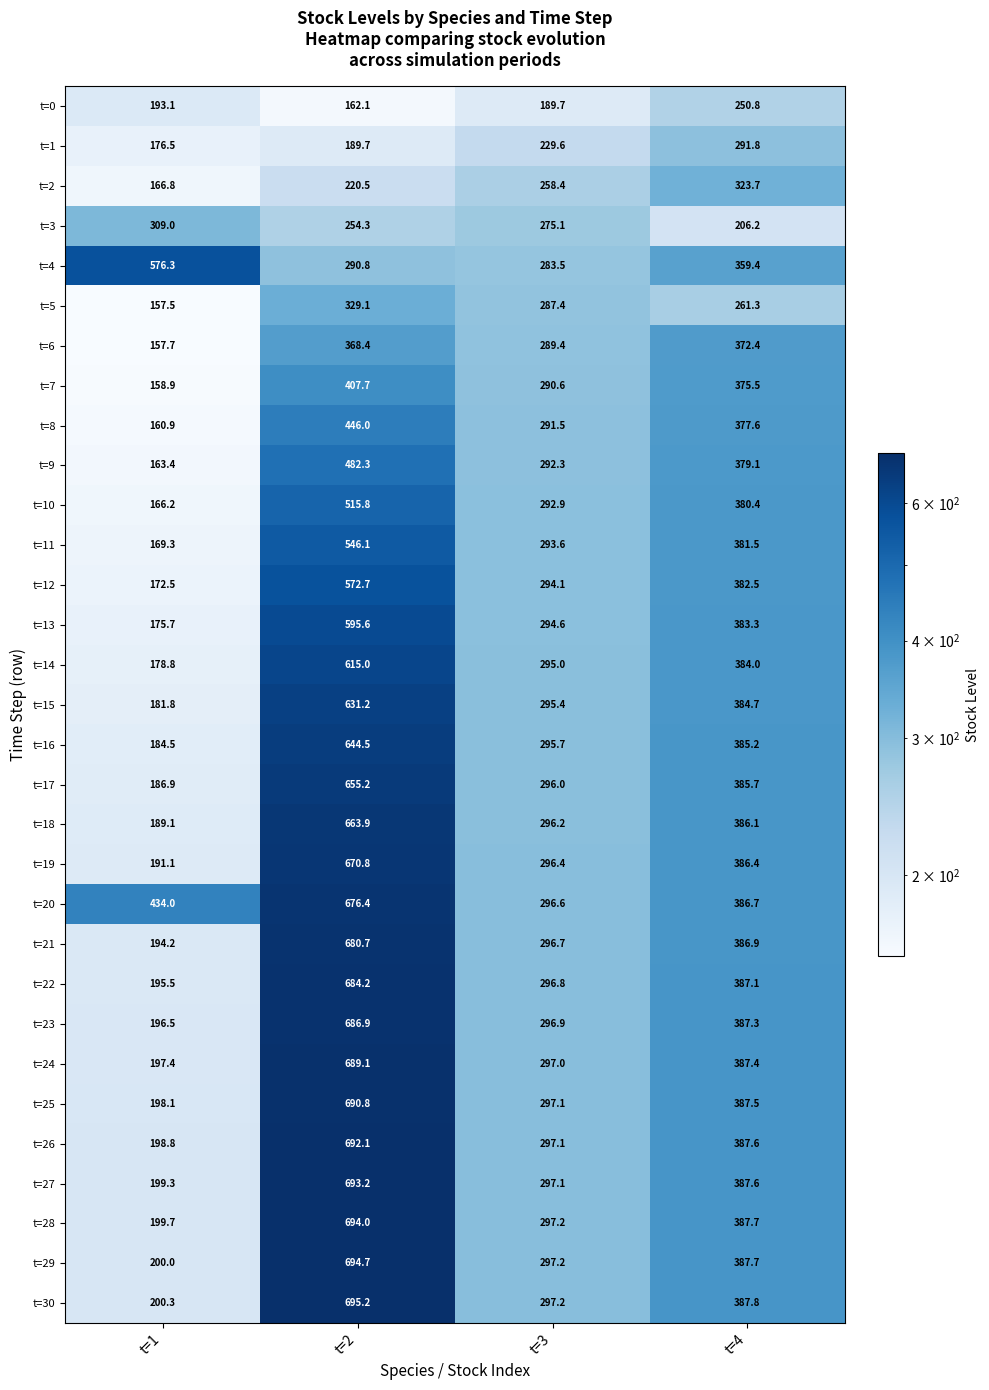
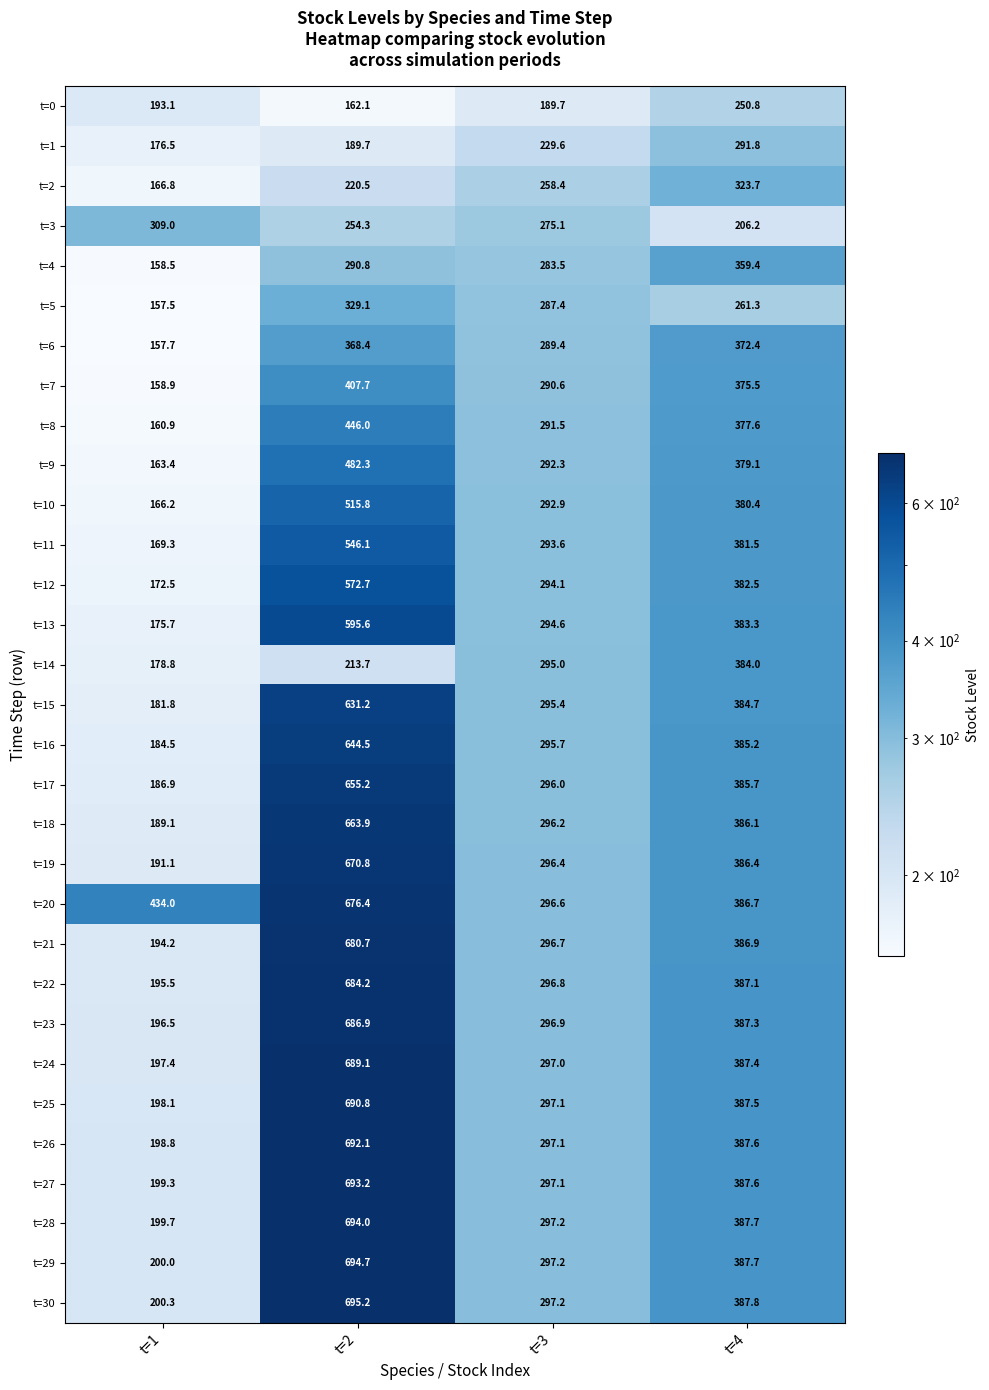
  {
    "t=0": {
      "t=1": 193.1,
      "t=2": 162.1,
      "t=3": 189.7,
      "t=4": 250.8
    },
    "t=1": {
      "t=1": 176.5,
      "t=2": 189.7,
      "t=3": 229.6,
      "t=4": 291.8
    },
    "t=2": {
      "t=1": 166.8,
      "t=2": 220.5,
      "t=3": 258.4,
      "t=4": 323.7
    },
    "t=3": {
      "t=1": 309.0,
      "t=2": 254.3,
      "t=3": 275.1,
      "t=4": 206.2
    },
    "t=4": {
-     "t=1": 576.3,
+     "t=1": 158.5,
      "t=2": 290.8,
      "t=3": 283.5,
      "t=4": 359.4
    },
    "t=5": {
      "t=1": 157.5,
      "t=2": 329.1,
      "t=3": 287.4,
      "t=4": 261.3
    },
    "t=6": {
      "t=1": 157.7,
      "t=2": 368.4,
      "t=3": 289.4,
      "t=4": 372.4
    },
    "t=7": {
      "t=1": 158.9,
      "t=2": 407.7,
      "t=3": 290.6,
      "t=4": 375.5
    },
    "t=8": {
      "t=1": 160.9,
      "t=2": 446.0,
      "t=3": 291.5,
      "t=4": 377.6
    },
    "t=9": {
      "t=1": 163.4,
      "t=2": 482.3,
      "t=3": 292.3,
      "t=4": 379.1
    },
    "t=10": {
      "t=1": 166.2,
      "t=2": 515.8,
      "t=3": 292.9,
      "t=4": 380.4
    },
    "t=11": {
      "t=1": 169.3,
      "t=2": 546.1,
      "t=3": 293.6,
      "t=4": 381.5
    },
    "t=12": {
      "t=1": 172.5,
      "t=2": 572.7,
      "t=3": 294.1,
      "t=4": 382.5
    },
    "t=13": {
      "t=1": 175.7,
      "t=2": 595.6,
      "t=3": 294.6,
      "t=4": 383.3
    },
    "t=14": {
      "t=1": 178.8,
-     "t=2": 615.0,
+     "t=2": 213.7,
      "t=3": 295.0,
      "t=4": 384.0
    },
    "t=15": {
      "t=1": 181.8,
      "t=2": 631.2,
      "t=3": 295.4,
      "t=4": 384.7
    },
    "t=16": {
      "t=1": 184.5,
      "t=2": 644.5,
      "t=3": 295.7,
      "t=4": 385.2
    },
    "t=17": {
      "t=1": 186.9,
      "t=2": 655.2,
      "t=3": 296.0,
      "t=4": 385.7
    },
    "t=18": {
      "t=1": 189.1,
      "t=2": 663.9,
      "t=3": 296.2,
      "t=4": 386.1
    },
    "t=19": {
      "t=1": 191.1,
      "t=2": 670.8,
      "t=3": 296.4,
      "t=4": 386.4
    },
    "t=20": {
      "t=1": 434.0,
      "t=2": 676.4,
      "t=3": 296.6,
      "t=4": 386.7
    },
    "t=21": {
      "t=1": 194.2,
      "t=2": 680.7,
      "t=3": 296.7,
      "t=4": 386.9
    },
    "t=22": {
      "t=1": 195.5,
      "t=2": 684.2,
      "t=3": 296.8,
      "t=4": 387.1
    },
    "t=23": {
      "t=1": 196.5,
      "t=2": 686.9,
      "t=3": 296.9,
      "t=4": 387.3
    },
    "t=24": {
      "t=1": 197.4,
      "t=2": 689.1,
      "t=3": 297.0,
      "t=4": 387.4
    },
    "t=25": {
      "t=1": 198.1,
      "t=2": 690.8,
      "t=3": 297.1,
      "t=4": 387.5
    },
    "t=26": {
      "t=1": 198.8,
      "t=2": 692.1,
      "t=3": 297.1,
      "t=4": 387.6
    },
    "t=27": {
      "t=1": 199.3,
      "t=2": 693.2,
      "t=3": 297.1,
      "t=4": 387.6
    },
    "t=28": {
      "t=1": 199.7,
      "t=2": 694.0,
      "t=3": 297.2,
      "t=4": 387.7
    },
    "t=29": {
      "t=1": 200.0,
      "t=2": 694.7,
      "t=3": 297.2,
      "t=4": 387.7
    },
    "t=30": {
      "t=1": 200.3,
      "t=2": 695.2,
      "t=3": 297.2,
      "t=4": 387.8
    }
  }
